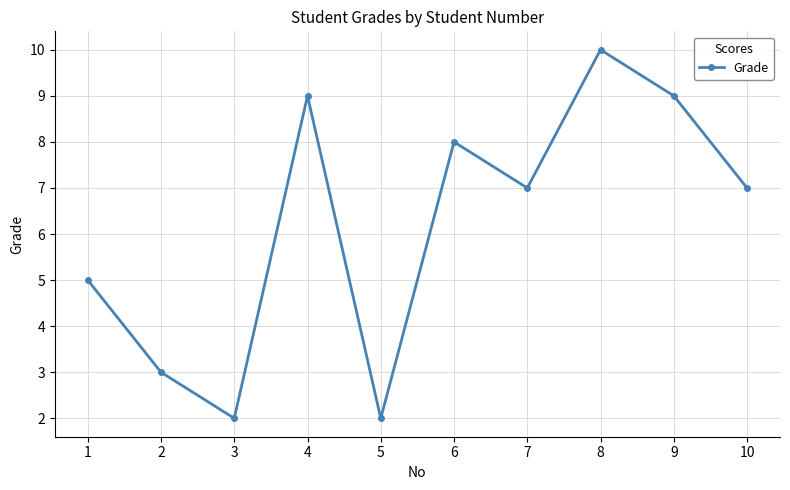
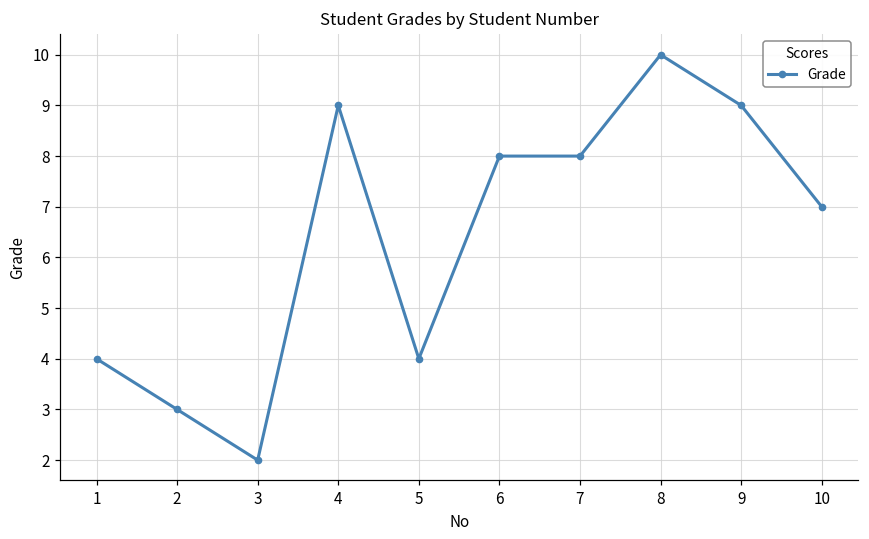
  {
-   "1": 5,
+   "1": 4,
    "2": 3,
    "3": 2,
    "4": 9,
-   "5": 2,
+   "5": 4,
    "6": 8,
-   "7": 7,
+   "7": 8,
    "8": 10,
    "9": 9,
    "10": 7
  }
